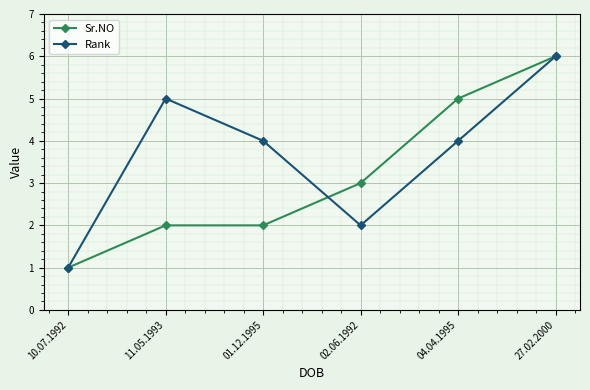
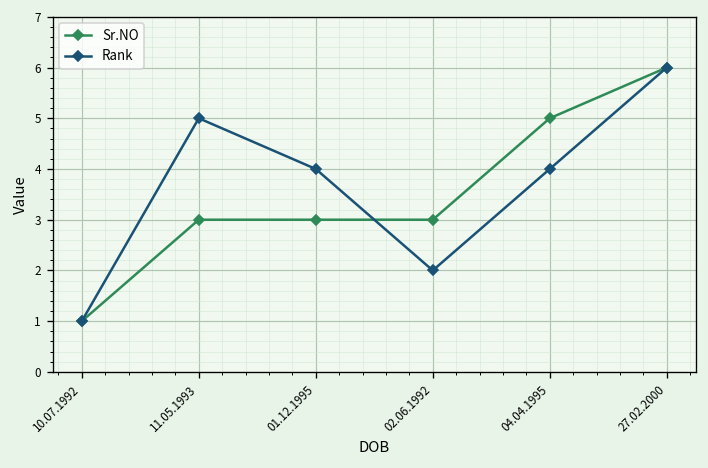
  {
    "Sr.NO": {
-     "11.05.1993": 2,
-     "01.12.1995": 2,
+     "11.05.1993": 3,
+     "01.12.1995": 3,
      "02.06.1992": 3,
      "04.04.1995": 5
    },
    "Rank": {
      "11.05.1993": 5,
      "01.12.1995": 4,
      "02.06.1992": 2,
      "04.04.1995": 4
    }
  }
